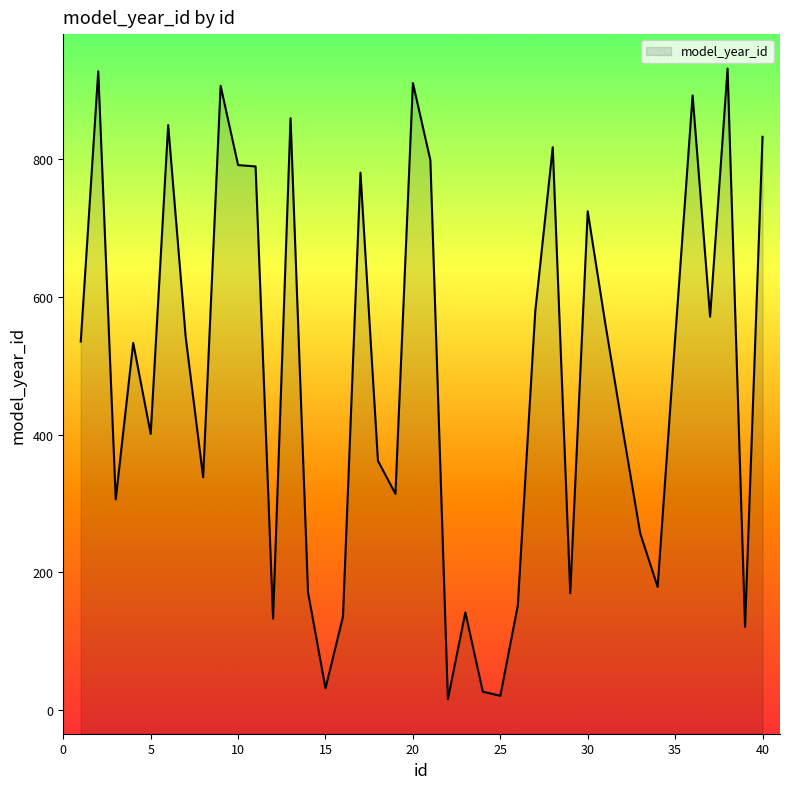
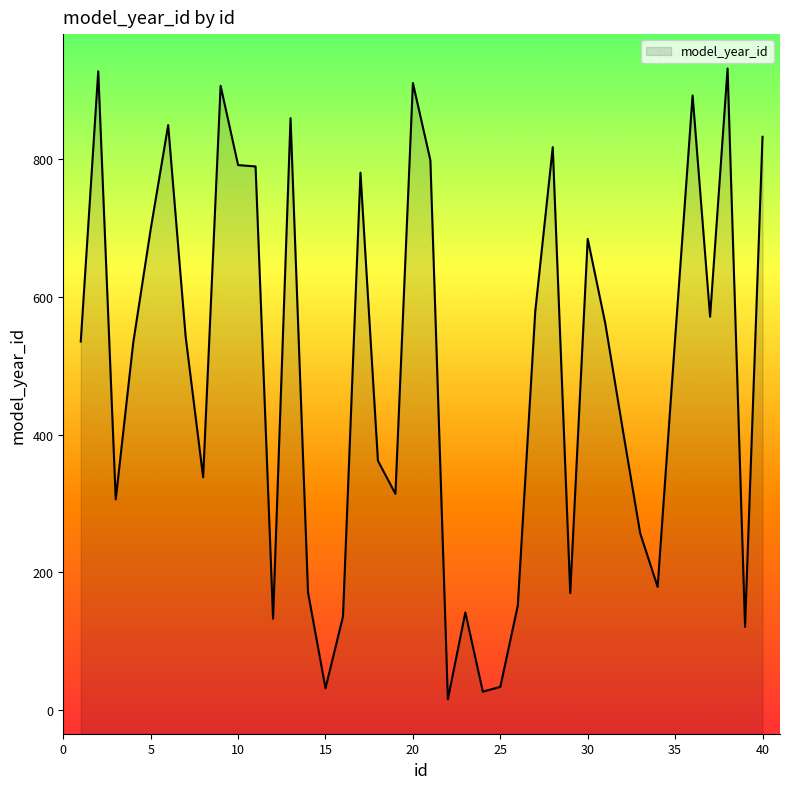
  {
-   "5": 400,
+   "5": 700,
    "10": 790,
    "15": 30,
    "20": 910,
-   "25": 20,
-   "30": 720,
+   "25": 30,
+   "30": 680,
    "35": 540,
    "40": 830
  }
